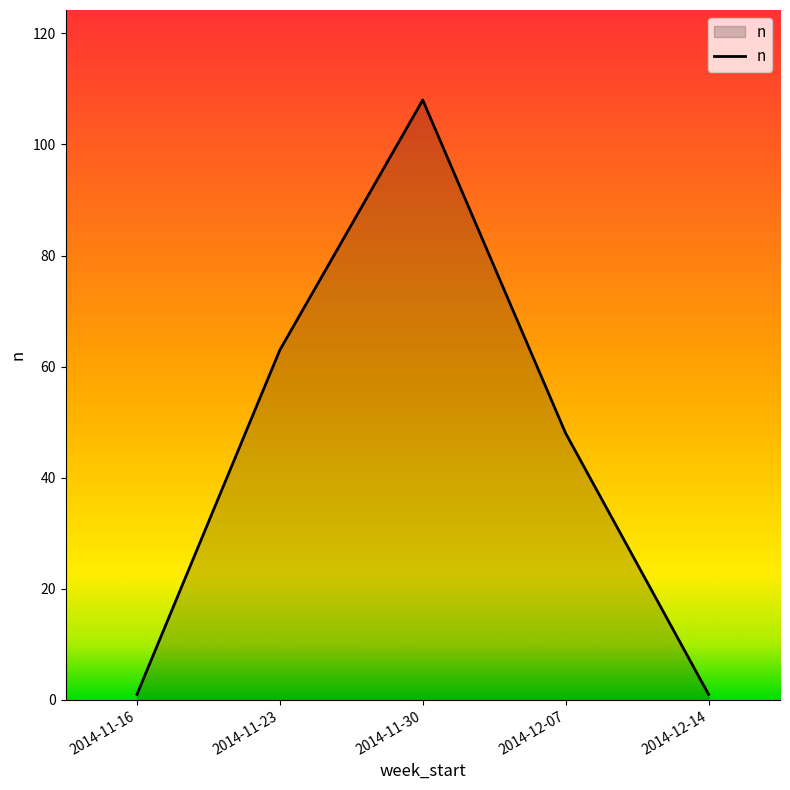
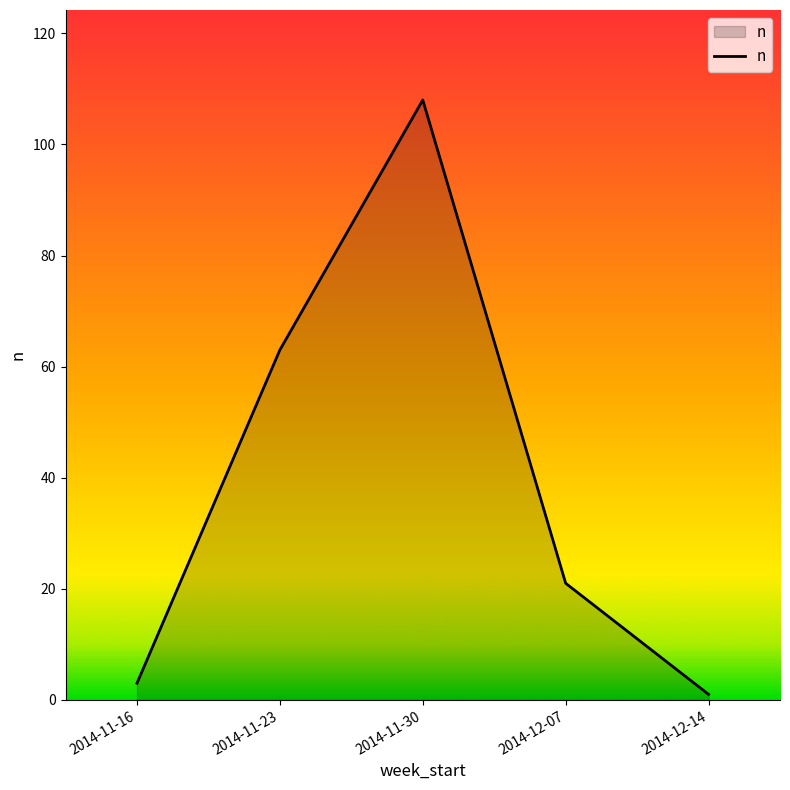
  {
-   "2014-11-16": 1,
+   "2014-11-16": 3,
    "2014-11-23": 63,
    "2014-11-30": 108,
-   "2014-12-07": 48,
+   "2014-12-07": 21,
    "2014-12-14": 1
  }
